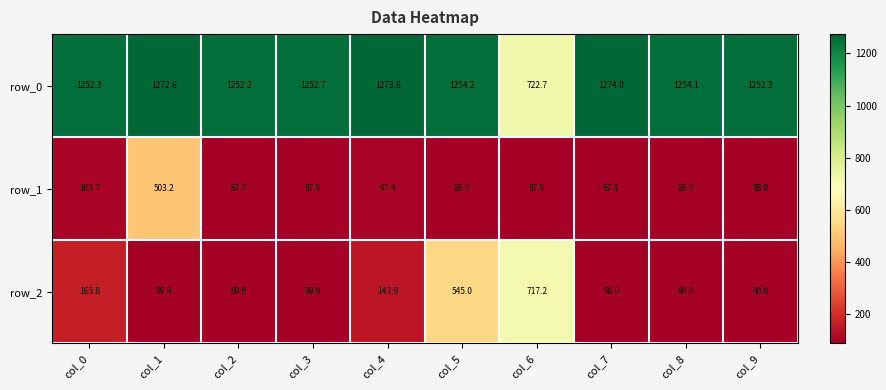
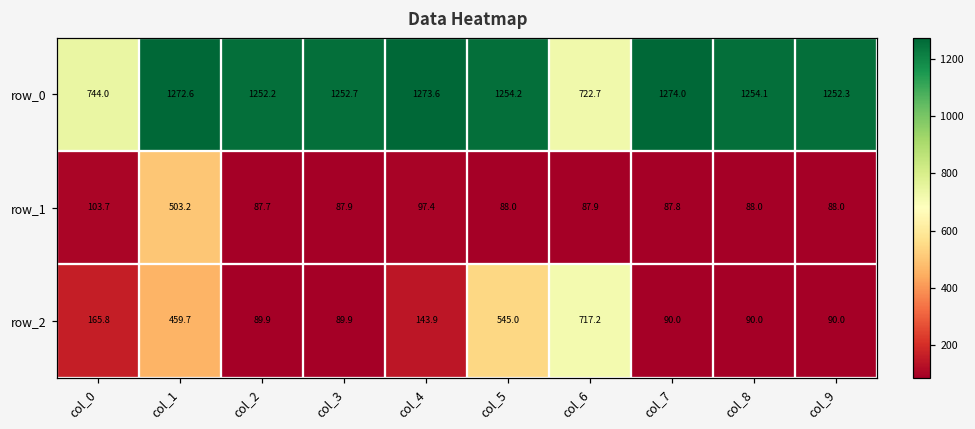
  {
    "row_0": {
-     "col_0": 1252.3,
+     "col_0": 744.0,
      "col_1": 1272.6,
      "col_2": 1252.2,
      "col_3": 1252.7,
      "col_4": 1273.6,
      "col_5": 1254.2,
      "col_6": 722.7,
      "col_7": 1274.0,
      "col_8": 1254.1,
      "col_9": 1252.3
    },
    "row_1": {
      "col_0": 103.7,
      "col_1": 503.2,
      "col_2": 87.7,
      "col_3": 87.9,
      "col_4": 97.4,
      "col_5": 88.0,
      "col_6": 87.9,
      "col_7": 87.8,
      "col_8": 88.0,
      "col_9": 88.0
    },
    "row_2": {
      "col_0": 165.8,
-     "col_1": 89.9,
+     "col_1": 459.7,
      "col_2": 89.9,
      "col_3": 89.9,
      "col_4": 143.9,
      "col_5": 545.0,
      "col_6": 717.2,
      "col_7": 90.0,
      "col_8": 90.0,
      "col_9": 90.0
    }
  }
